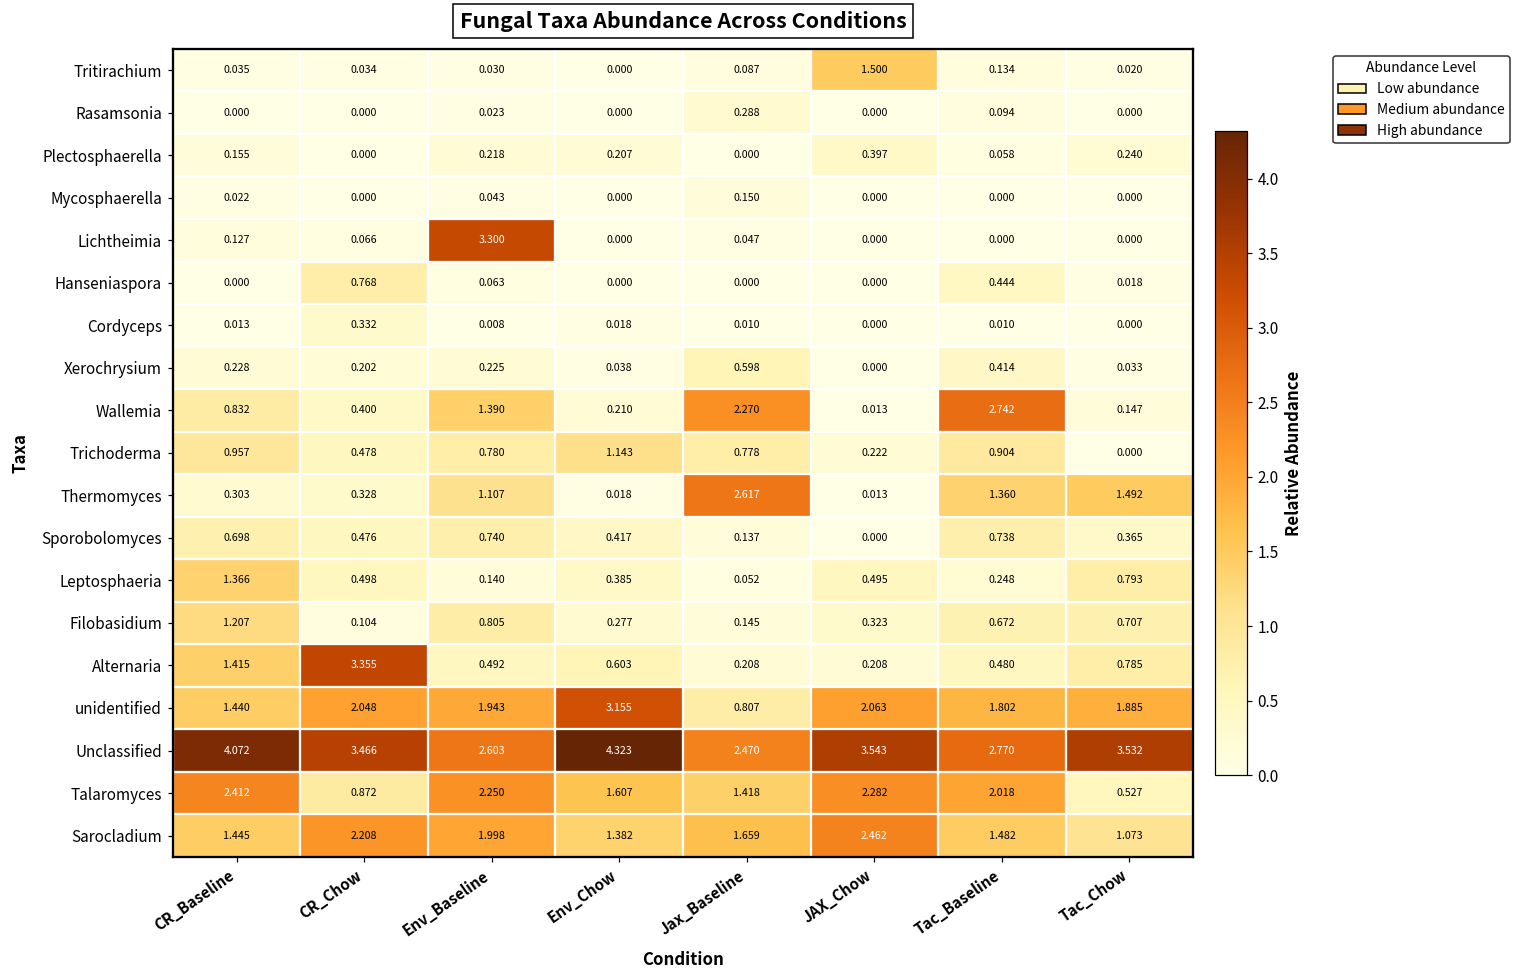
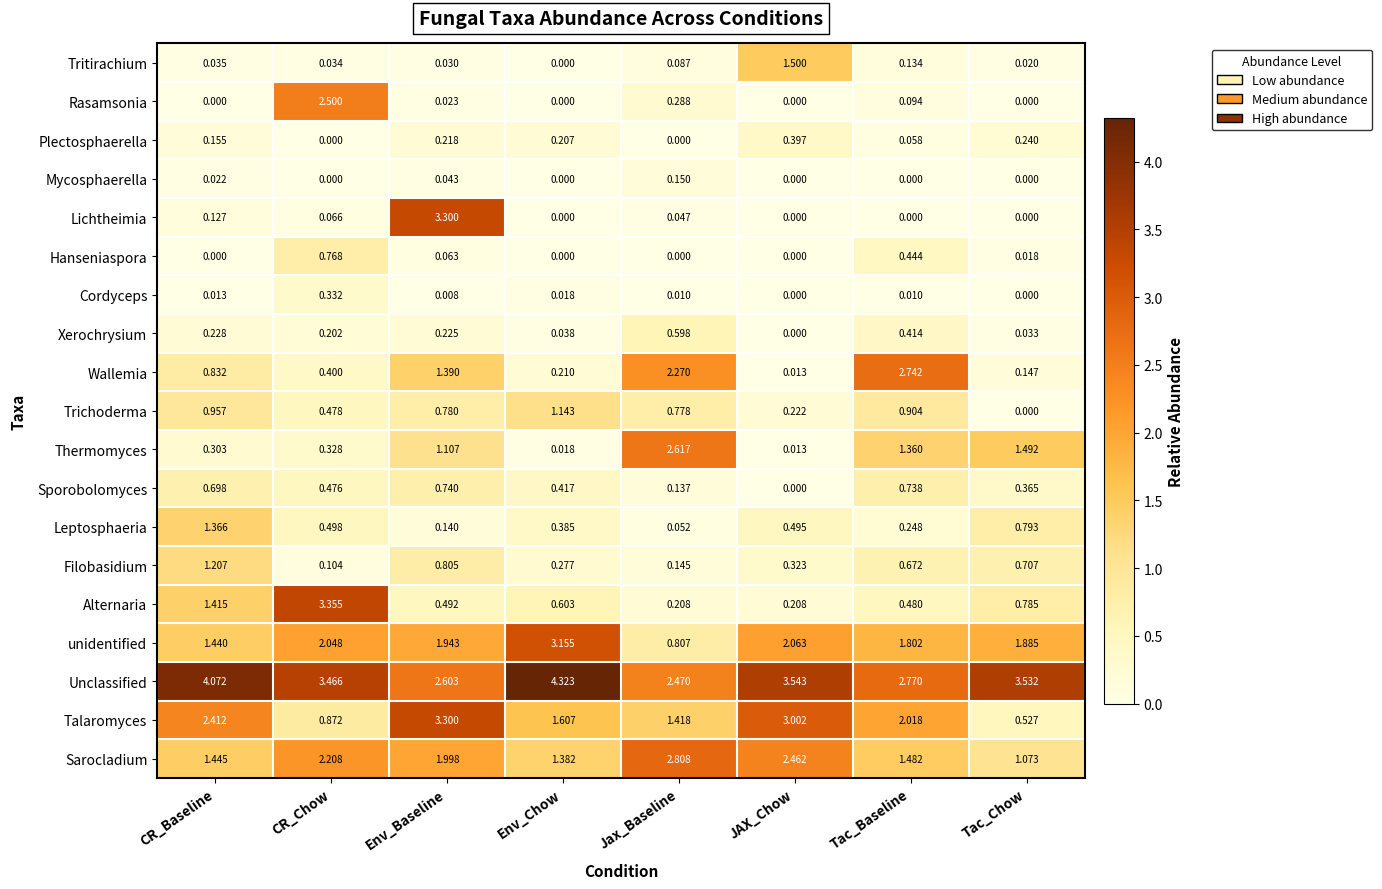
  {
    "Tritirachium": {
      "CR_Baseline": 0.035,
      "CR_Chow": 0.034,
      "Env_Baseline": 0.030,
      "Env_Chow": 0.000,
      "Jax_Baseline": 0.087,
      "JAX_Chow": 1.500,
      "Tac_Baseline": 0.134,
      "Tac_Chow": 0.020
    },
    "Rasamsonia": {
      "CR_Baseline": 0.000,
-     "CR_Chow": 0.000,
+     "CR_Chow": 2.500,
      "Env_Baseline": 0.023,
      "Env_Chow": 0.000,
      "Jax_Baseline": 0.288,
      "JAX_Chow": 0.000,
      "Tac_Baseline": 0.094,
      "Tac_Chow": 0.000
    },
    "Plectosphaerella": {
      "CR_Baseline": 0.155,
      "CR_Chow": 0.000,
      "Env_Baseline": 0.218,
      "Env_Chow": 0.207,
      "Jax_Baseline": 0.000,
      "JAX_Chow": 0.397,
      "Tac_Baseline": 0.058,
      "Tac_Chow": 0.240
    },
    "Mycosphaerella": {
      "CR_Baseline": 0.022,
      "CR_Chow": 0.000,
      "Env_Baseline": 0.043,
      "Env_Chow": 0.000,
      "Jax_Baseline": 0.150,
      "JAX_Chow": 0.000,
      "Tac_Baseline": 0.000,
      "Tac_Chow": 0.000
    },
    "Lichtheimia": {
      "CR_Baseline": 0.127,
      "CR_Chow": 0.066,
      "Env_Baseline": 3.300,
      "Env_Chow": 0.000,
      "Jax_Baseline": 0.047,
      "JAX_Chow": 0.000,
      "Tac_Baseline": 0.000,
      "Tac_Chow": 0.000
    },
    "Hanseniaspora": {
      "CR_Baseline": 0.000,
      "CR_Chow": 0.768,
      "Env_Baseline": 0.063,
      "Env_Chow": 0.000,
      "Jax_Baseline": 0.000,
      "JAX_Chow": 0.000,
      "Tac_Baseline": 0.444,
      "Tac_Chow": 0.018
    },
    "Cordyceps": {
      "CR_Baseline": 0.013,
      "CR_Chow": 0.332,
      "Env_Baseline": 0.008,
      "Env_Chow": 0.018,
      "Jax_Baseline": 0.010,
      "JAX_Chow": 0.000,
      "Tac_Baseline": 0.010,
      "Tac_Chow": 0.000
    },
    "Xerochrysium": {
      "CR_Baseline": 0.228,
      "CR_Chow": 0.202,
      "Env_Baseline": 0.225,
      "Env_Chow": 0.038,
      "Jax_Baseline": 0.598,
      "JAX_Chow": 0.000,
      "Tac_Baseline": 0.414,
      "Tac_Chow": 0.033
    },
    "Wallemia": {
      "CR_Baseline": 0.832,
      "CR_Chow": 0.400,
      "Env_Baseline": 1.390,
      "Env_Chow": 0.210,
      "Jax_Baseline": 2.270,
      "JAX_Chow": 0.013,
      "Tac_Baseline": 2.742,
      "Tac_Chow": 0.147
    },
    "Trichoderma": {
      "CR_Baseline": 0.957,
      "CR_Chow": 0.478,
      "Env_Baseline": 0.780,
      "Env_Chow": 1.143,
      "Jax_Baseline": 0.778,
      "JAX_Chow": 0.222,
      "Tac_Baseline": 0.904,
      "Tac_Chow": 0.000
    },
    "Thermomyces": {
      "CR_Baseline": 0.303,
      "CR_Chow": 0.328,
      "Env_Baseline": 1.107,
      "Env_Chow": 0.018,
      "Jax_Baseline": 2.617,
      "JAX_Chow": 0.013,
      "Tac_Baseline": 1.360,
      "Tac_Chow": 1.492
    },
    "Sporobolomyces": {
      "CR_Baseline": 0.698,
      "CR_Chow": 0.476,
      "Env_Baseline": 0.740,
      "Env_Chow": 0.417,
      "Jax_Baseline": 0.137,
      "JAX_Chow": 0.000,
      "Tac_Baseline": 0.738,
      "Tac_Chow": 0.365
    },
    "Leptosphaeria": {
      "CR_Baseline": 1.366,
      "CR_Chow": 0.498,
      "Env_Baseline": 0.140,
      "Env_Chow": 0.385,
      "Jax_Baseline": 0.052,
      "JAX_Chow": 0.495,
      "Tac_Baseline": 0.248,
      "Tac_Chow": 0.793
    },
    "Filobasidium": {
      "CR_Baseline": 1.207,
      "CR_Chow": 0.104,
      "Env_Baseline": 0.805,
      "Env_Chow": 0.277,
      "Jax_Baseline": 0.145,
      "JAX_Chow": 0.323,
      "Tac_Baseline": 0.672,
      "Tac_Chow": 0.707
    },
    "Alternaria": {
      "CR_Baseline": 1.415,
      "CR_Chow": 3.355,
      "Env_Baseline": 0.492,
      "Env_Chow": 0.603,
      "Jax_Baseline": 0.208,
      "JAX_Chow": 0.208,
      "Tac_Baseline": 0.480,
      "Tac_Chow": 0.785
    },
    "unidentified": {
      "CR_Baseline": 1.440,
      "CR_Chow": 2.048,
      "Env_Baseline": 1.943,
      "Env_Chow": 3.155,
      "Jax_Baseline": 0.807,
      "JAX_Chow": 2.063,
      "Tac_Baseline": 1.802,
      "Tac_Chow": 1.885
    },
    "Unclassified": {
      "CR_Baseline": 4.072,
      "CR_Chow": 3.466,
      "Env_Baseline": 2.603,
      "Env_Chow": 4.323,
      "Jax_Baseline": 2.470,
      "JAX_Chow": 3.543,
      "Tac_Baseline": 2.770,
      "Tac_Chow": 3.532
    },
    "Talaromyces": {
      "CR_Baseline": 2.412,
      "CR_Chow": 0.872,
-     "Env_Baseline": 2.250,
+     "Env_Baseline": 3.300,
      "Env_Chow": 1.607,
      "Jax_Baseline": 1.418,
-     "JAX_Chow": 2.282,
+     "JAX_Chow": 3.002,
      "Tac_Baseline": 2.018,
      "Tac_Chow": 0.527
    },
    "Sarocladium": {
      "CR_Baseline": 1.445,
      "CR_Chow": 2.208,
      "Env_Baseline": 1.998,
      "Env_Chow": 1.382,
-     "Jax_Baseline": 1.659,
+     "Jax_Baseline": 2.808,
      "JAX_Chow": 2.462,
      "Tac_Baseline": 1.482,
      "Tac_Chow": 1.073
    }
  }
